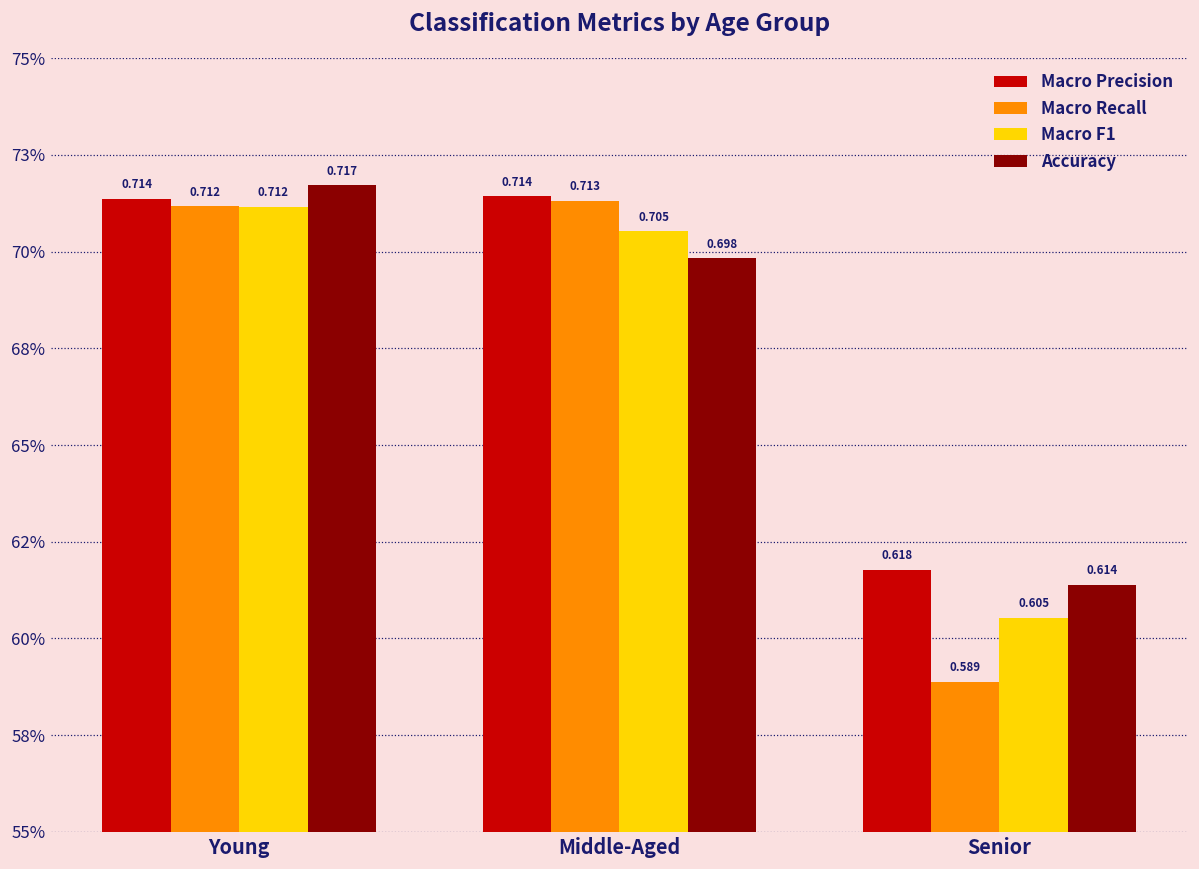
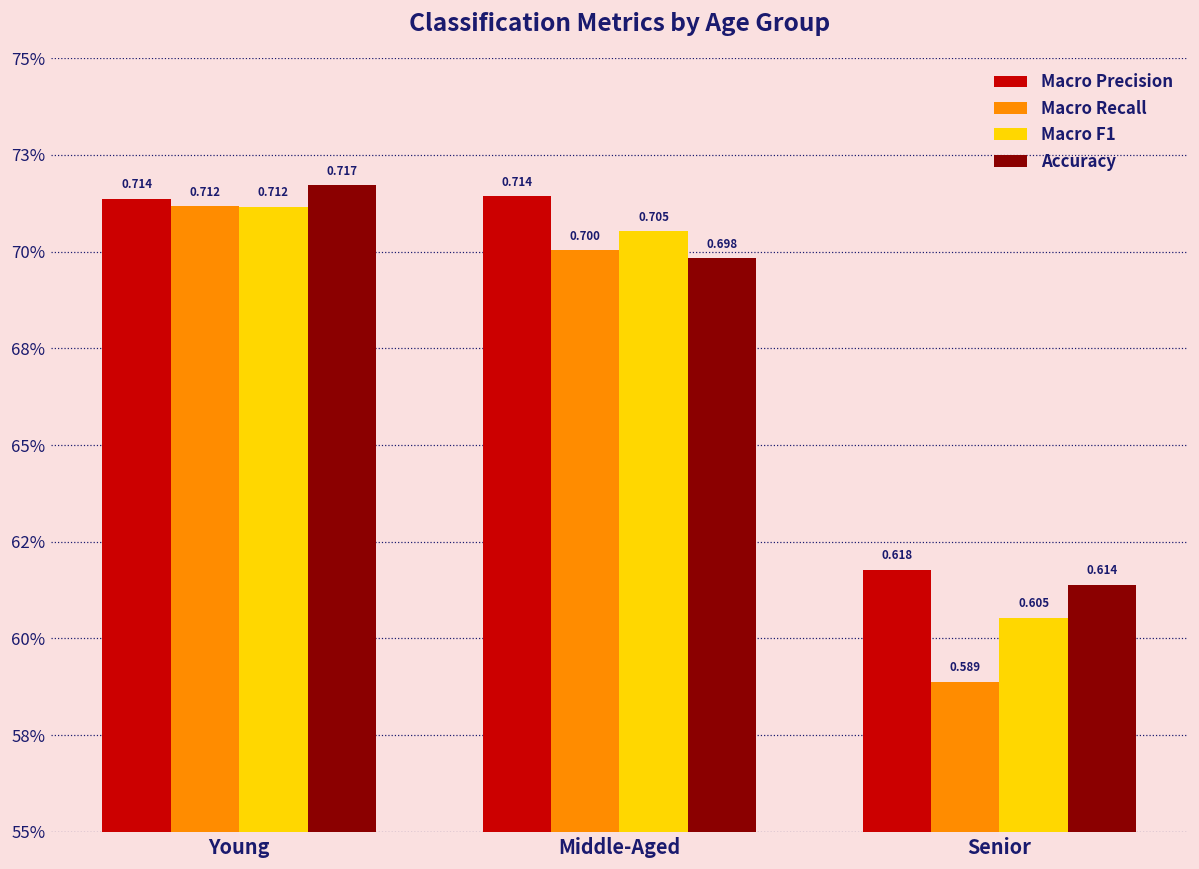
  {
    "Macro Precision": {
      "Young": 0.714,
      "Middle-Aged": 0.714,
      "Senior": 0.618
    },
    "Macro Recall": {
      "Young": 0.712,
-     "Middle-Aged": 0.713,
+     "Middle-Aged": 0.700,
      "Senior": 0.589
    },
    "Macro F1": {
      "Young": 0.712,
      "Middle-Aged": 0.705,
      "Senior": 0.605
    },
    "Accuracy": {
      "Young": 0.717,
      "Middle-Aged": 0.698,
      "Senior": 0.614
    }
  }
